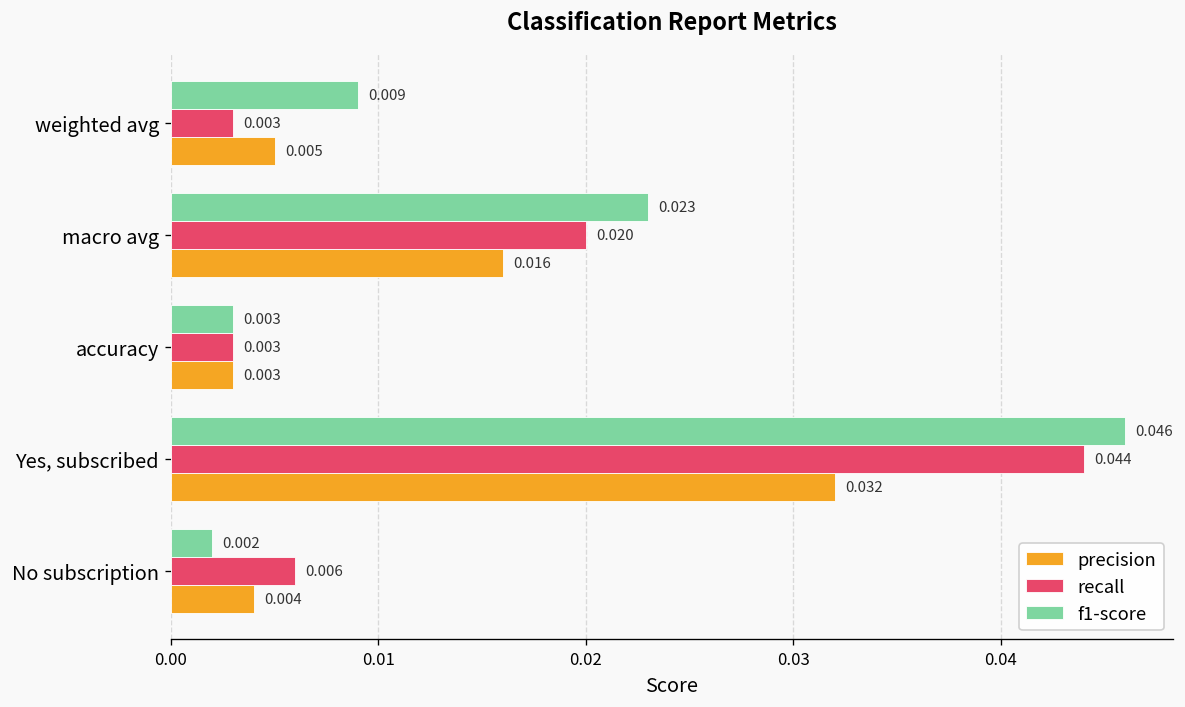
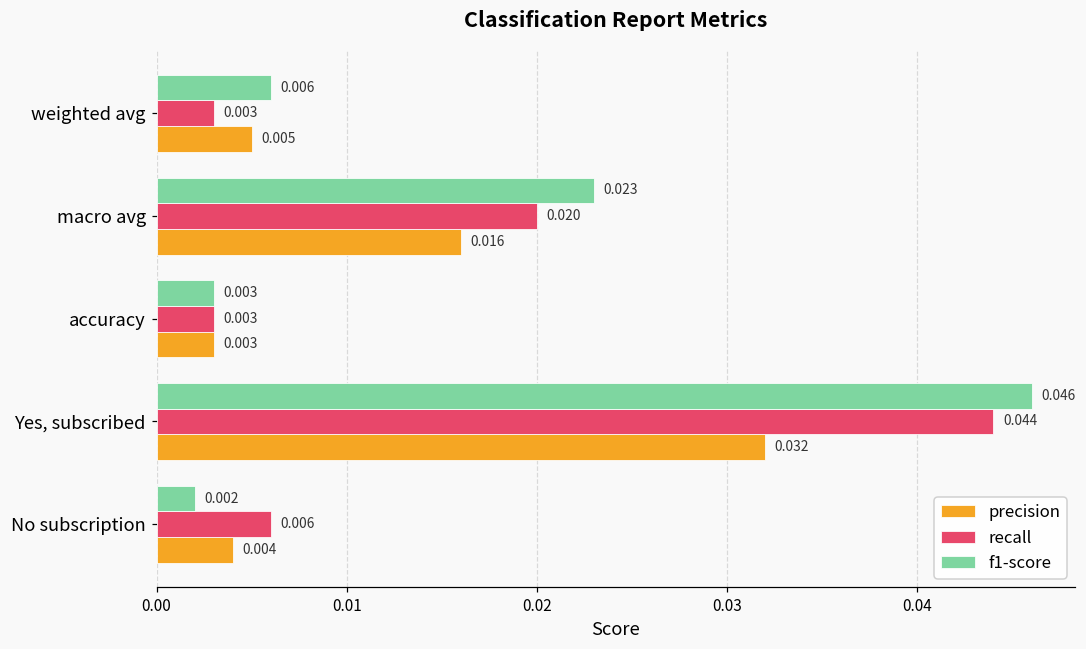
  {
    "precision": {
      "weighted avg": 0.005,
      "macro avg": 0.016,
      "accuracy": 0.003,
      "Yes, subscribed": 0.032,
      "No subscription": 0.004
    },
    "recall": {
      "weighted avg": 0.003,
      "macro avg": 0.020,
      "accuracy": 0.003,
      "Yes, subscribed": 0.044,
      "No subscription": 0.006
    },
    "f1-score": {
-     "weighted avg": 0.009,
+     "weighted avg": 0.006,
      "macro avg": 0.023,
      "accuracy": 0.003,
      "Yes, subscribed": 0.046,
      "No subscription": 0.002
    }
  }
